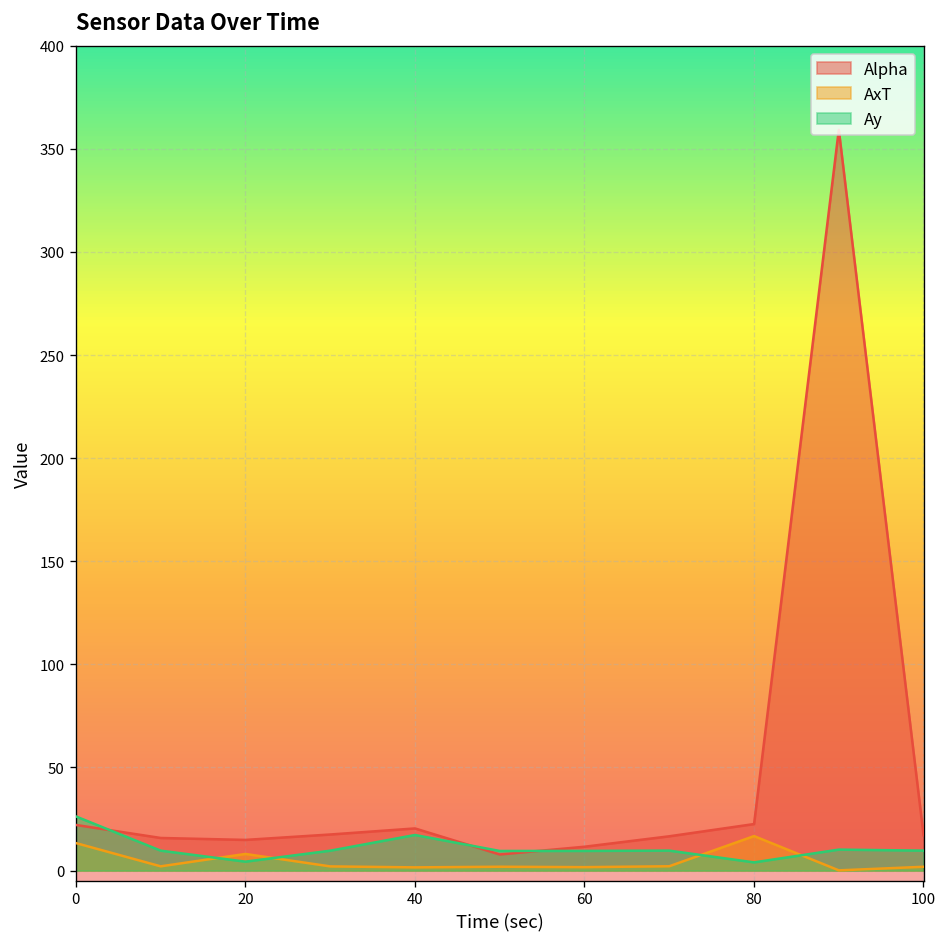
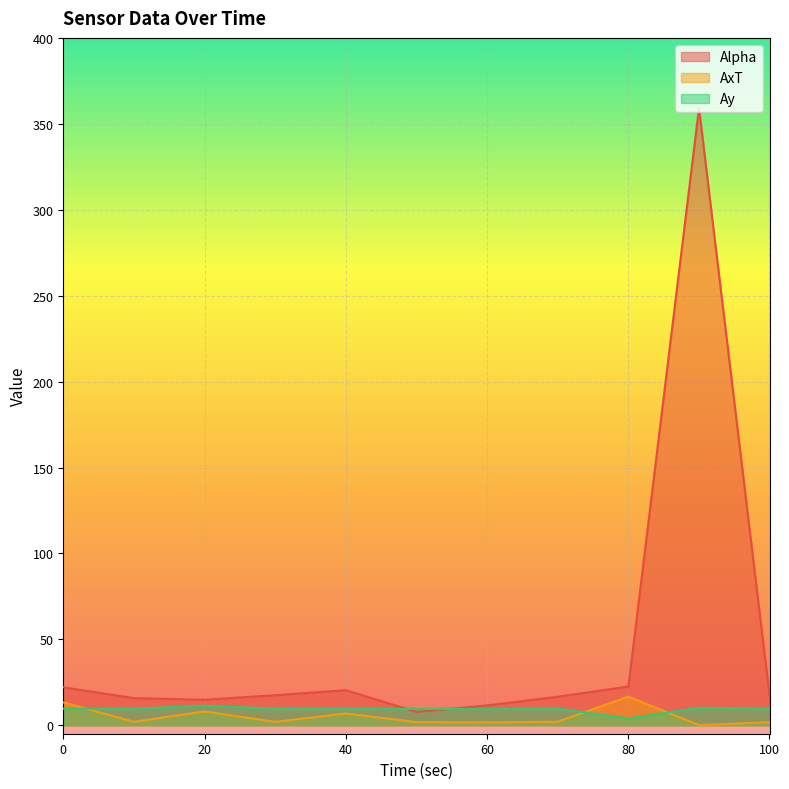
  {
    "Alpha": {
      "0": 22,
      "20": 15,
      "40": 20,
      "60": 12,
      "80": 23,
      "100": 17
    },
    "AxT": {
      "0": 13,
      "20": 8,
-     "40": 2,
+     "40": 7,
      "60": 2,
      "80": 17,
      "100": 2
    },
    "Ay": {
-     "0": 26,
-     "20": 4,
-     "40": 17,
+     "0": 10,
+     "20": 11,
+     "40": 10,
      "60": 10,
      "80": 4,
      "100": 10
    }
  }
